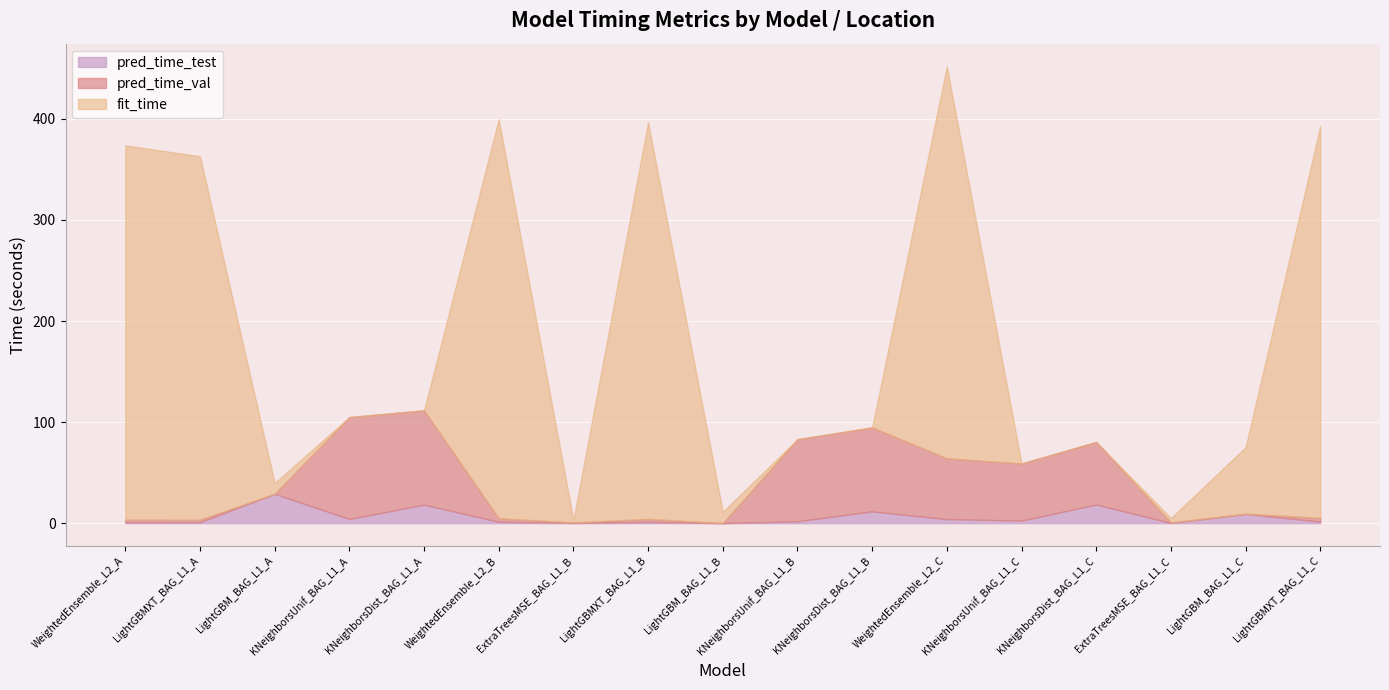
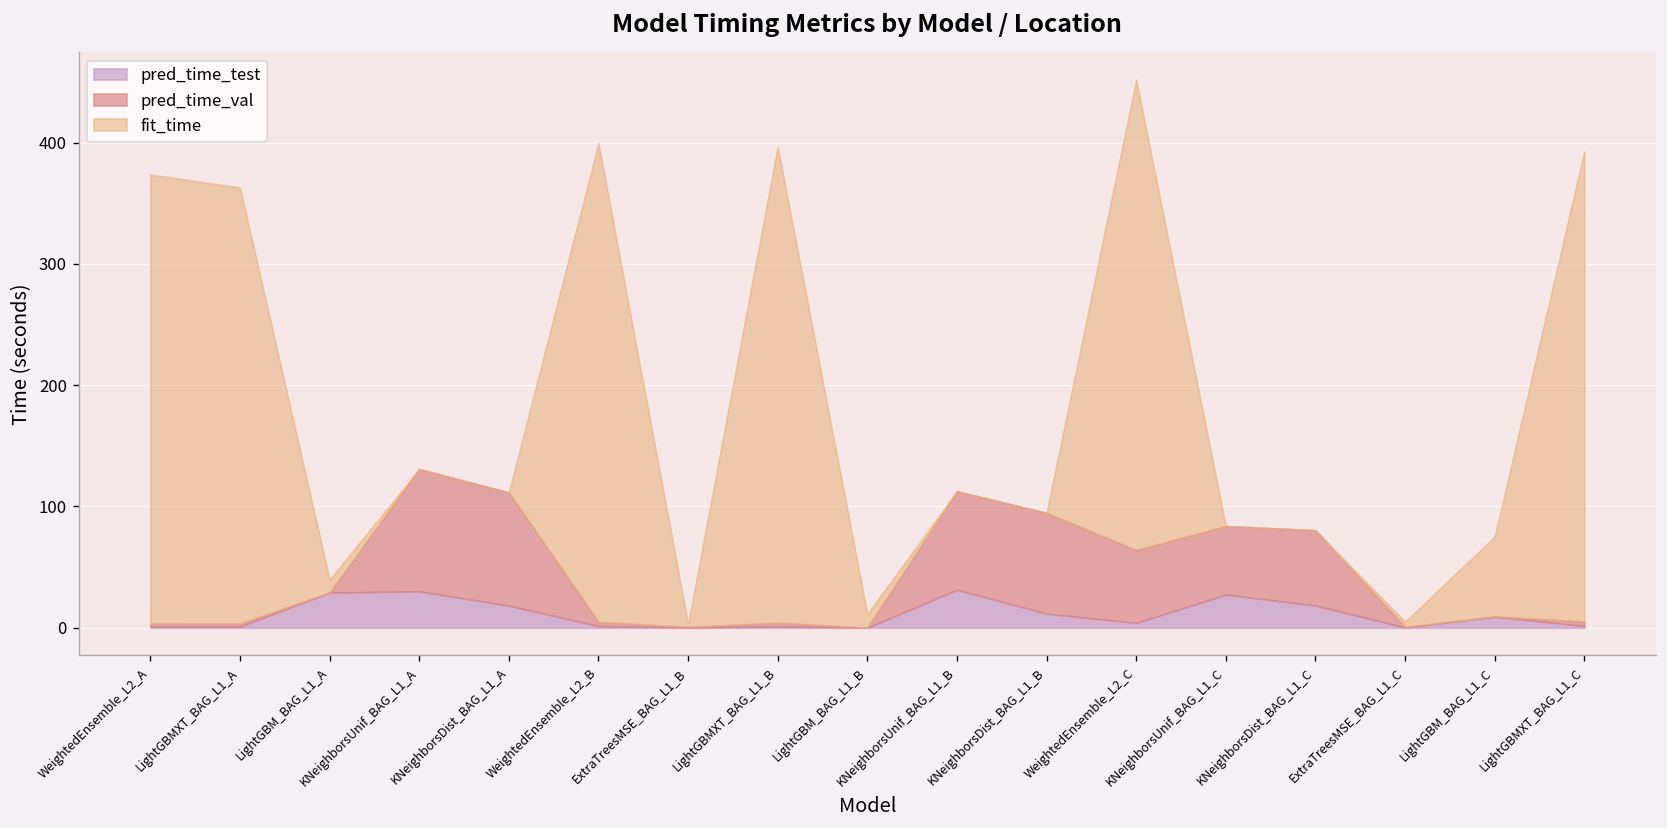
  {
    "pred_time_test": {
-     "KNeighborsUnif_BAG_L1_A": 4,
+     "KNeighborsUnif_BAG_L1_A": 30,
      "KNeighborsDist_BAG_L1_A": 18,
-     "KNeighborsUnif_BAG_L1_B": 2,
+     "KNeighborsUnif_BAG_L1_B": 31,
      "KNeighborsDist_BAG_L1_B": 12,
      "WeightedEnsemble_L2_C": 4,
-     "KNeighborsUnif_BAG_L1_C": 2,
+     "KNeighborsUnif_BAG_L1_C": 27,
      "KNeighborsDist_BAG_L1_C": 18
    }
  }
